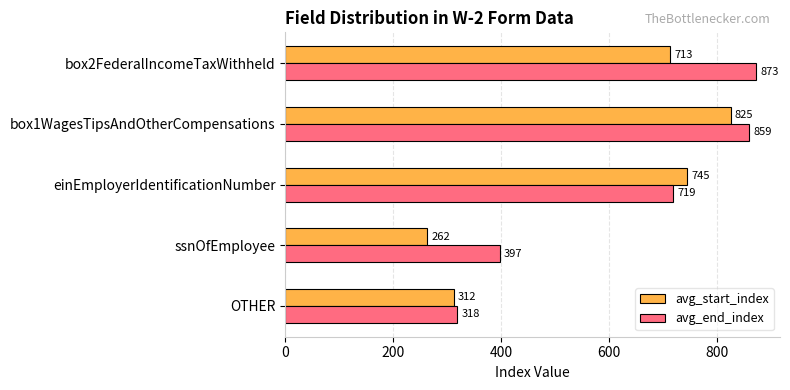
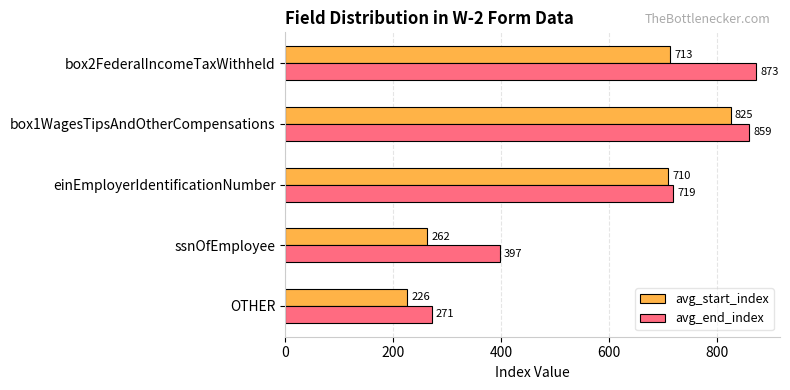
  {
    "avg_start_index": {
      "box2FederalIncomeTaxWithheld": 713,
      "box1WagesTipsAndOtherCompensations": 825,
-     "einEmployerIdentificationNumber": 745,
+     "einEmployerIdentificationNumber": 710,
      "ssnOfEmployee": 262,
-     "OTHER": 312
+     "OTHER": 226
    },
    "avg_end_index": {
      "box2FederalIncomeTaxWithheld": 873,
      "box1WagesTipsAndOtherCompensations": 859,
      "einEmployerIdentificationNumber": 719,
      "ssnOfEmployee": 397,
-     "OTHER": 318
+     "OTHER": 271
    }
  }
